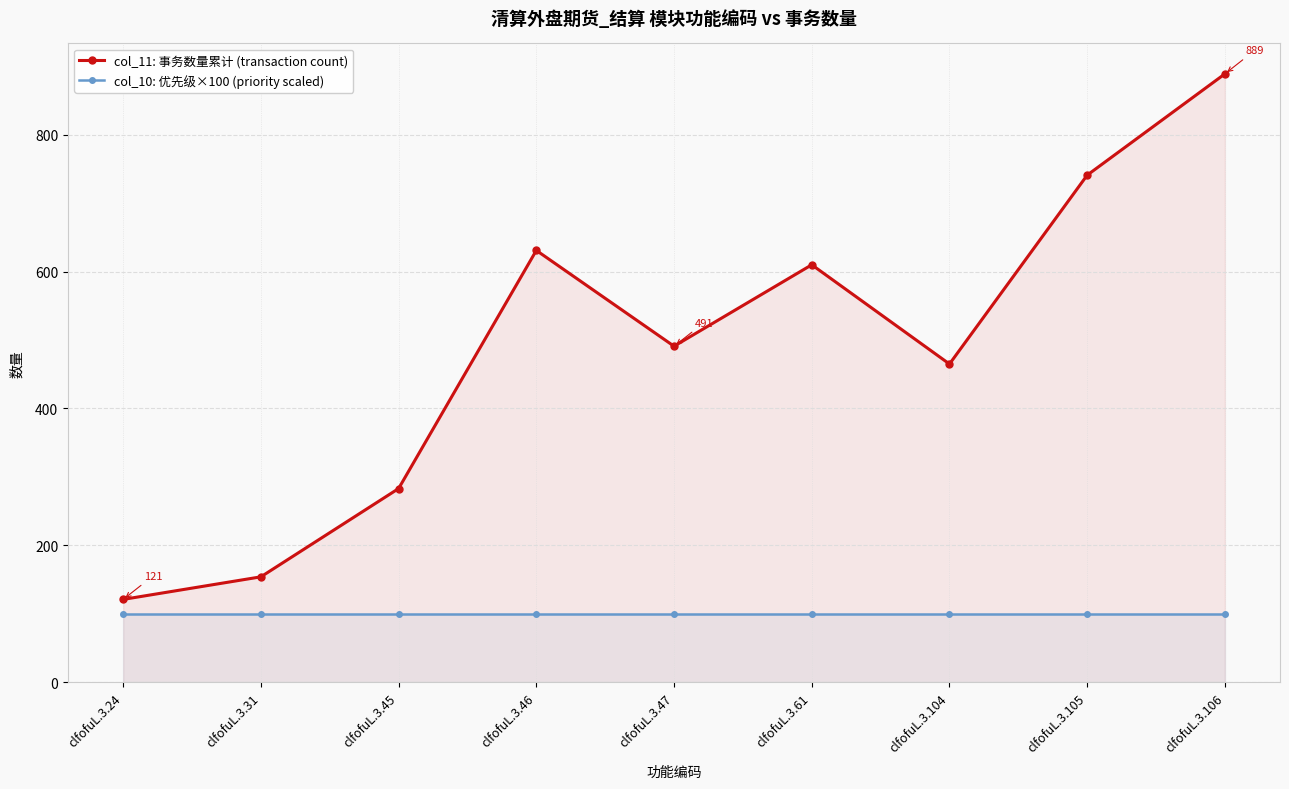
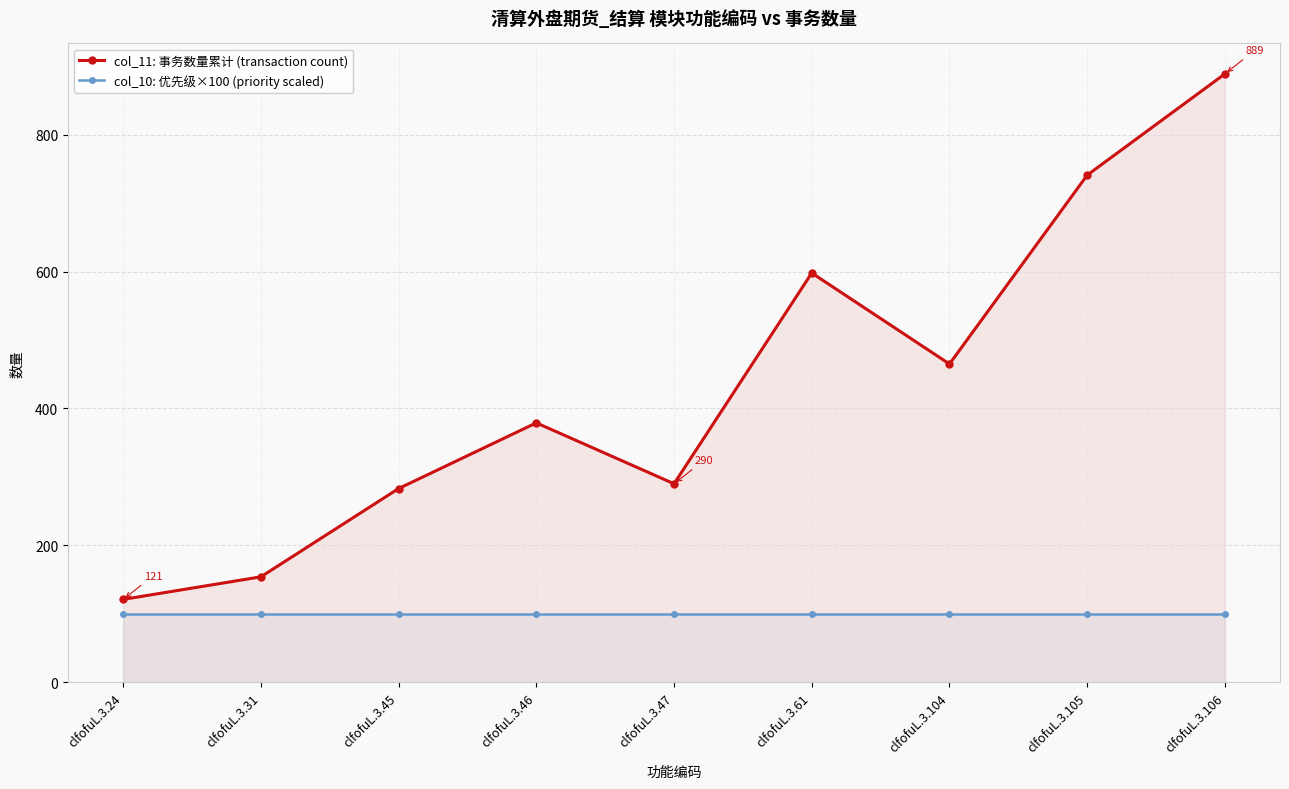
  {
    "col_11: 事务数量累计 (transaction count)": {
      "clfofuL.3.24": 121,
-     "clfofuL.3.46": 630,
-     "clfofuL.3.47": 491,
-     "clfofuL.3.61": 610,
+     "clfofuL.3.46": 380,
+     "clfofuL.3.47": 290,
+     "clfofuL.3.61": 600,
      "clfofuL.3.106": 889
    },
    "col_10: 优先级×100 (priority scaled)": {
      "clfofuL.3.24": 100,
      "clfofuL.3.31": 100,
      "clfofuL.3.45": 100,
      "clfofuL.3.46": 100,
      "clfofuL.3.47": 100,
      "clfofuL.3.61": 100,
      "clfofuL.3.104": 100,
      "clfofuL.3.105": 100,
      "clfofuL.3.106": 100
    }
  }
